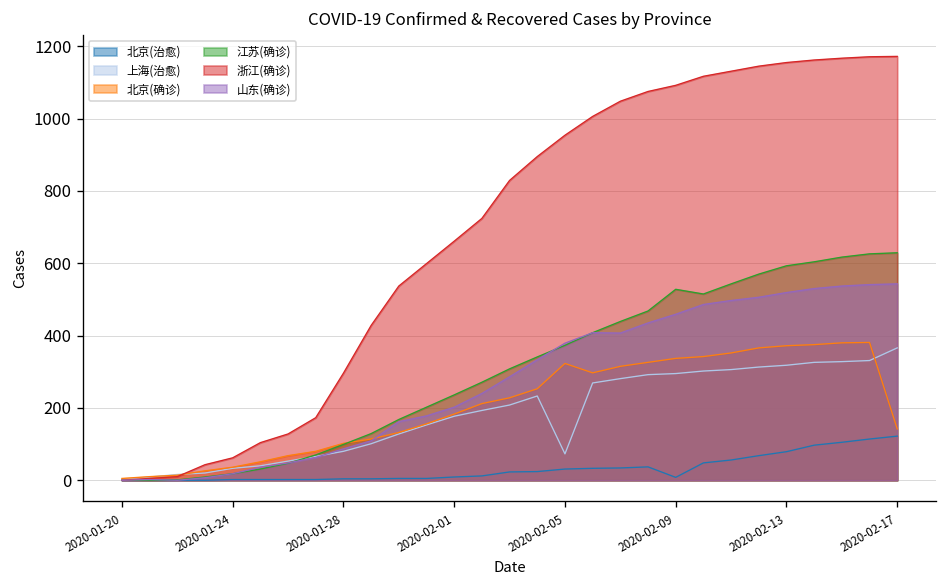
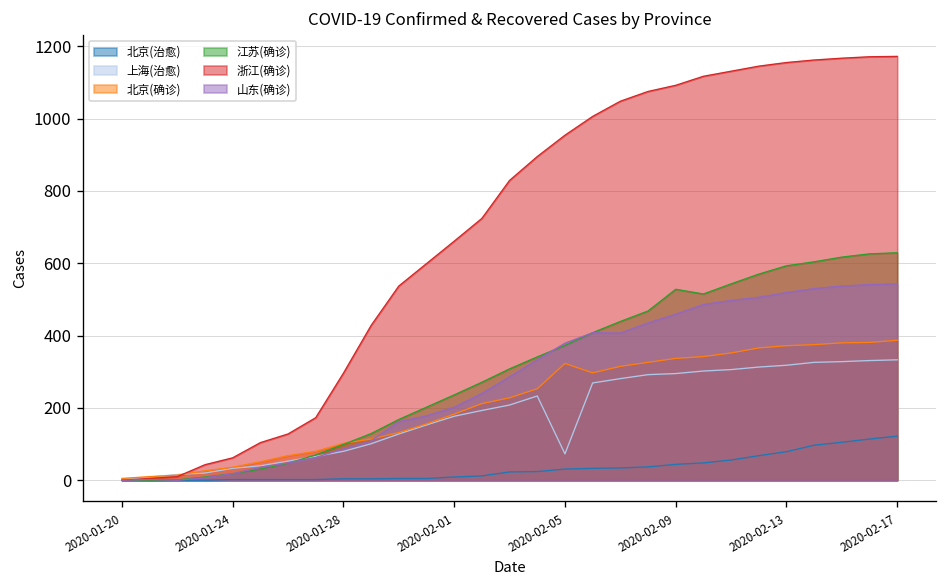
  {
    "北京(治愈)": {
      "2020-01-24": 0,
      "2020-01-28": 0,
      "2020-02-01": 10,
      "2020-02-05": 30,
-     "2020-02-09": 10,
+     "2020-02-09": 40,
      "2020-02-13": 80,
      "2020-02-17": 120
    },
    "上海(治愈)": {
      "2020-02-05": 70,
      "2020-02-09": 300,
      "2020-02-13": 320,
-     "2020-02-17": 370
+     "2020-02-17": 330
    },
    "北京(确诊)": {
      "2020-02-05": 320,
      "2020-02-09": 340,
      "2020-02-13": 370,
-     "2020-02-17": 140
+     "2020-02-17": 390
    },
    "江苏(确诊)": {
      "2020-02-01": 240,
      "2020-02-09": 530,
      "2020-02-13": 590,
      "2020-02-17": 630
    },
    "浙江(确诊)": {
      "2020-01-24": 60,
      "2020-01-28": 300,
      "2020-02-01": 660,
      "2020-02-05": 950,
      "2020-02-09": 1090,
      "2020-02-13": 1160,
      "2020-02-17": 1170
    },
    "山东(确诊)": {
      "2020-02-01": 200,
      "2020-02-09": 460,
      "2020-02-13": 520,
      "2020-02-17": 540
    }
  }
